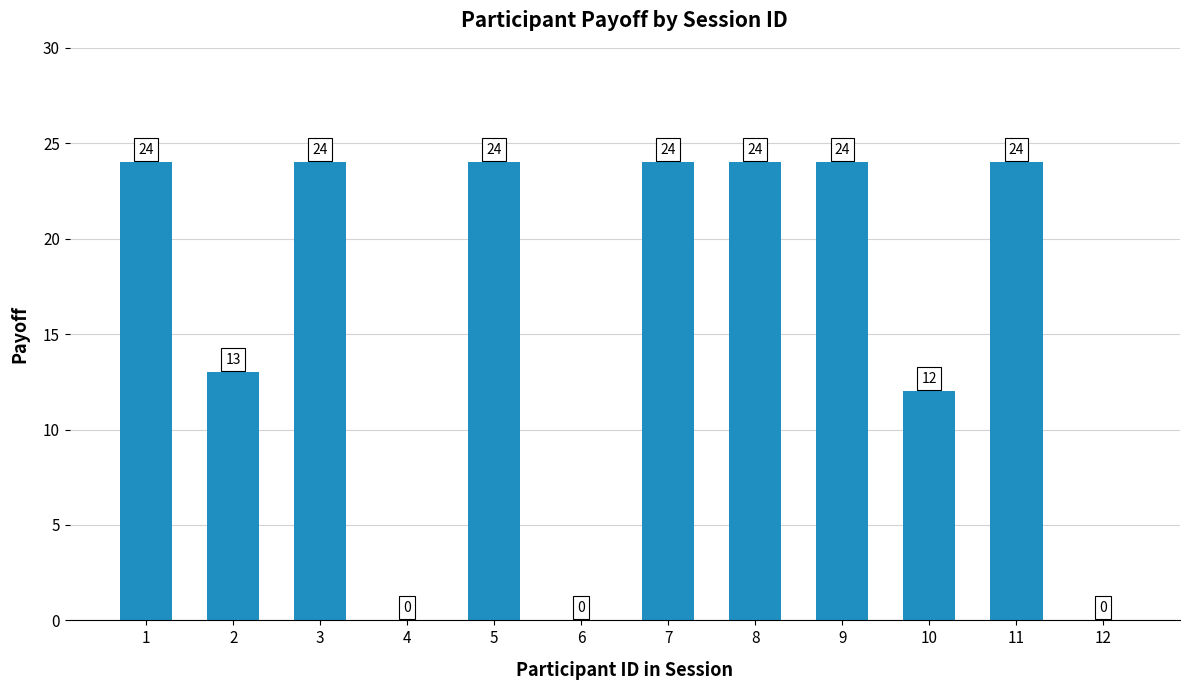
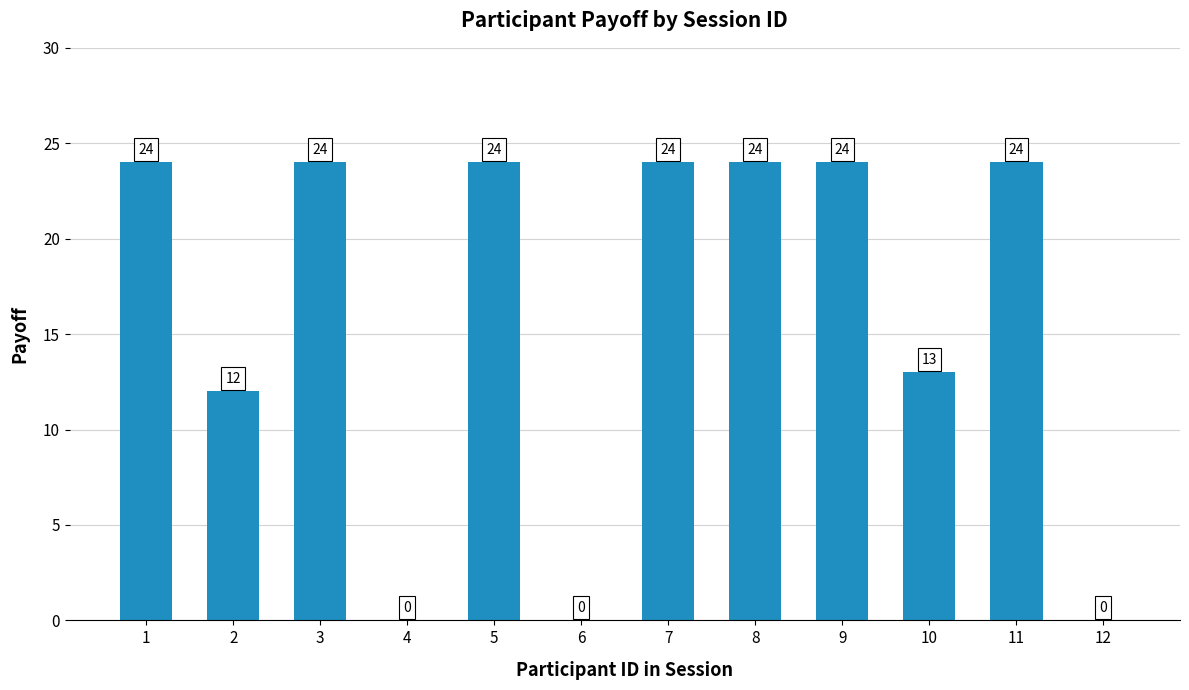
  {
-   "2": 13,
-   "10": 12
+   "2": 12,
+   "10": 13
  }
